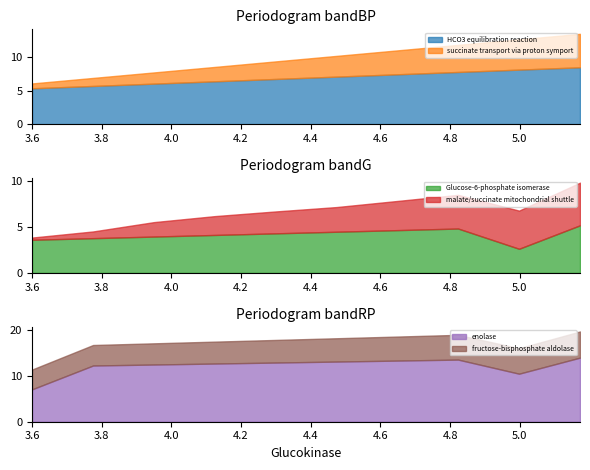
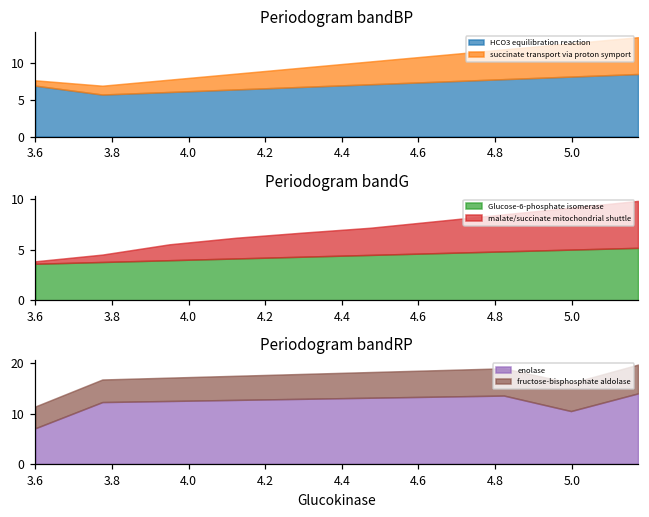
  {
    "Periodogram bandBP": {
      "HCO3 equilibration reaction": {
-       "3.6": 5,
+       "3.6": 7,
        "5.0": 8
      },
      "succinate transport via proton symport": {
        "3.6": 1
      }
    },
    "Periodogram bandG": {
      "Glucose-6-phosphate isomerase": {
-       "5.0": 3
+       "5.0": 5
      }
    },
    "Periodogram bandRP": {
      "enolase": {
        "3.6": 7,
        "5.0": 11
      },
      "fructose-bisphosphate aldolase": {
        "3.6": 4
      }
    }
  }
